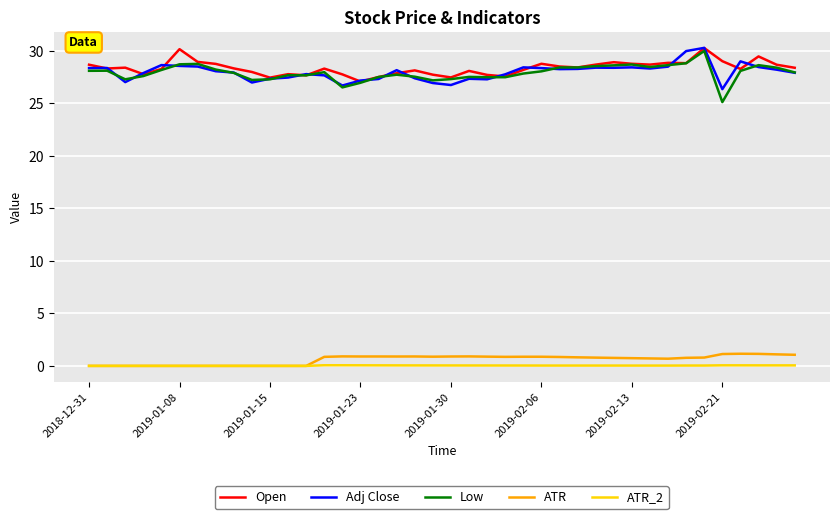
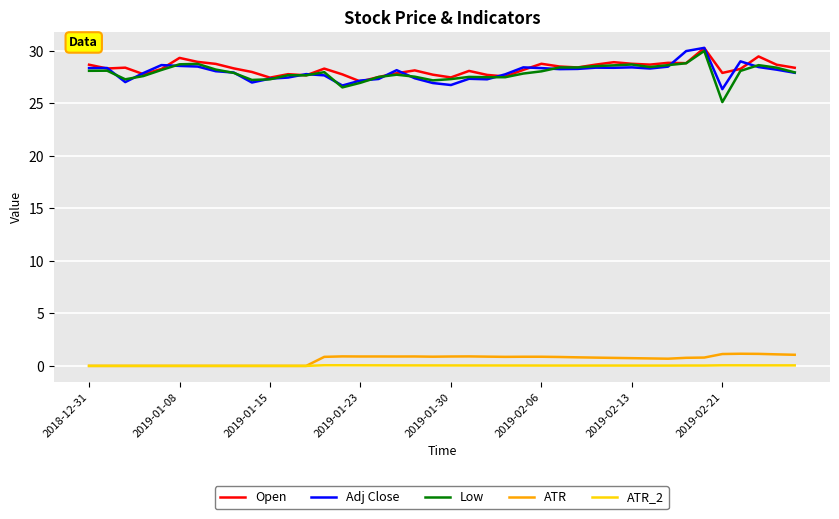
  {
    "Open": {
      "2018-12-31": 28.7,
-     "2019-01-08": 30.2,
+     "2019-01-08": 29.3,
      "2019-02-06": 28.8,
-     "2019-02-21": 29.0
+     "2019-02-21": 27.9
    },
    "Adj Close": {
      "2018-12-31": 28.4,
      "2019-01-30": 26.8,
      "2019-02-06": 28.4,
      "2019-02-13": 28.4,
      "2019-02-21": 26.4
    },
    "Low": {
      "2018-12-31": 28.1,
      "2019-02-06": 28.1,
      "2019-02-21": 25.1
    }
  }
